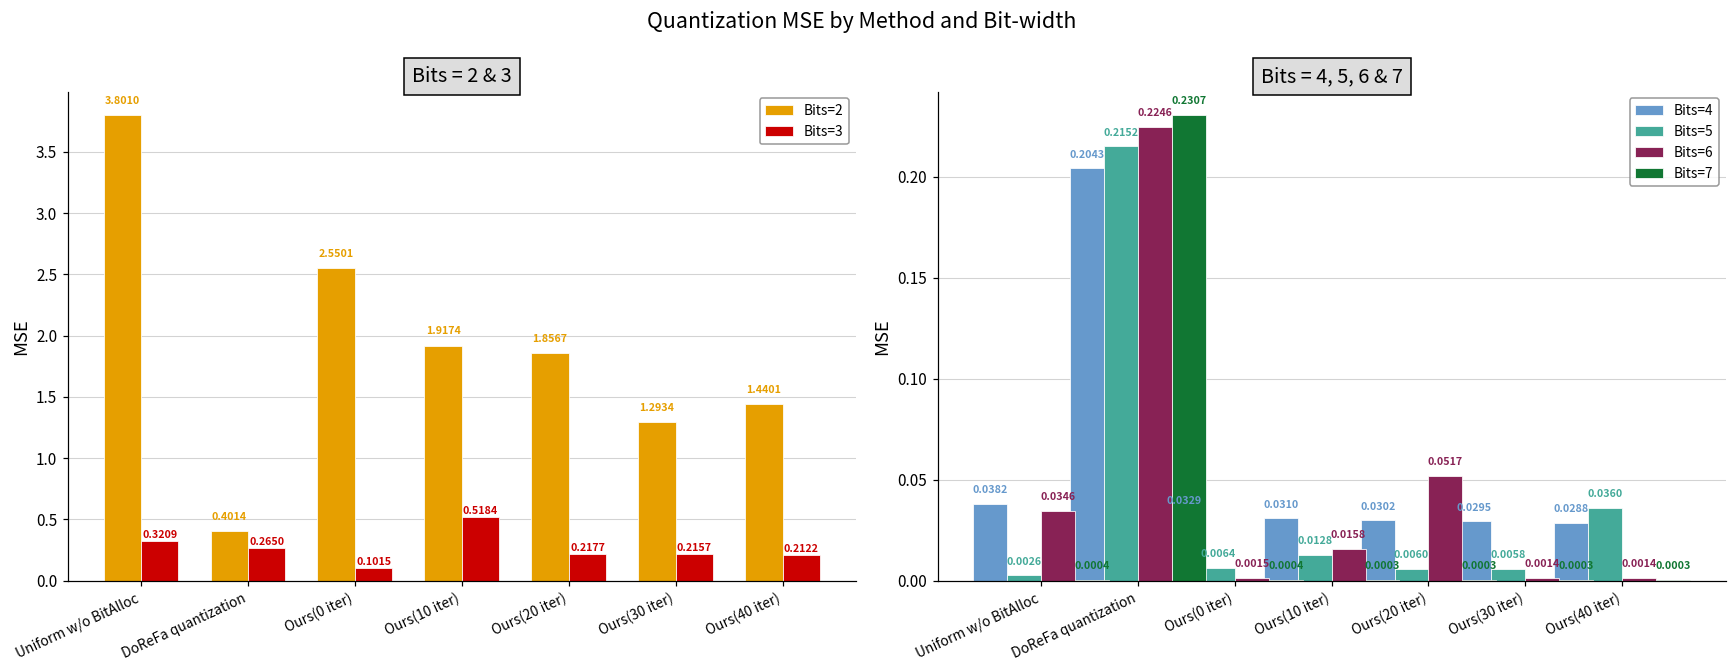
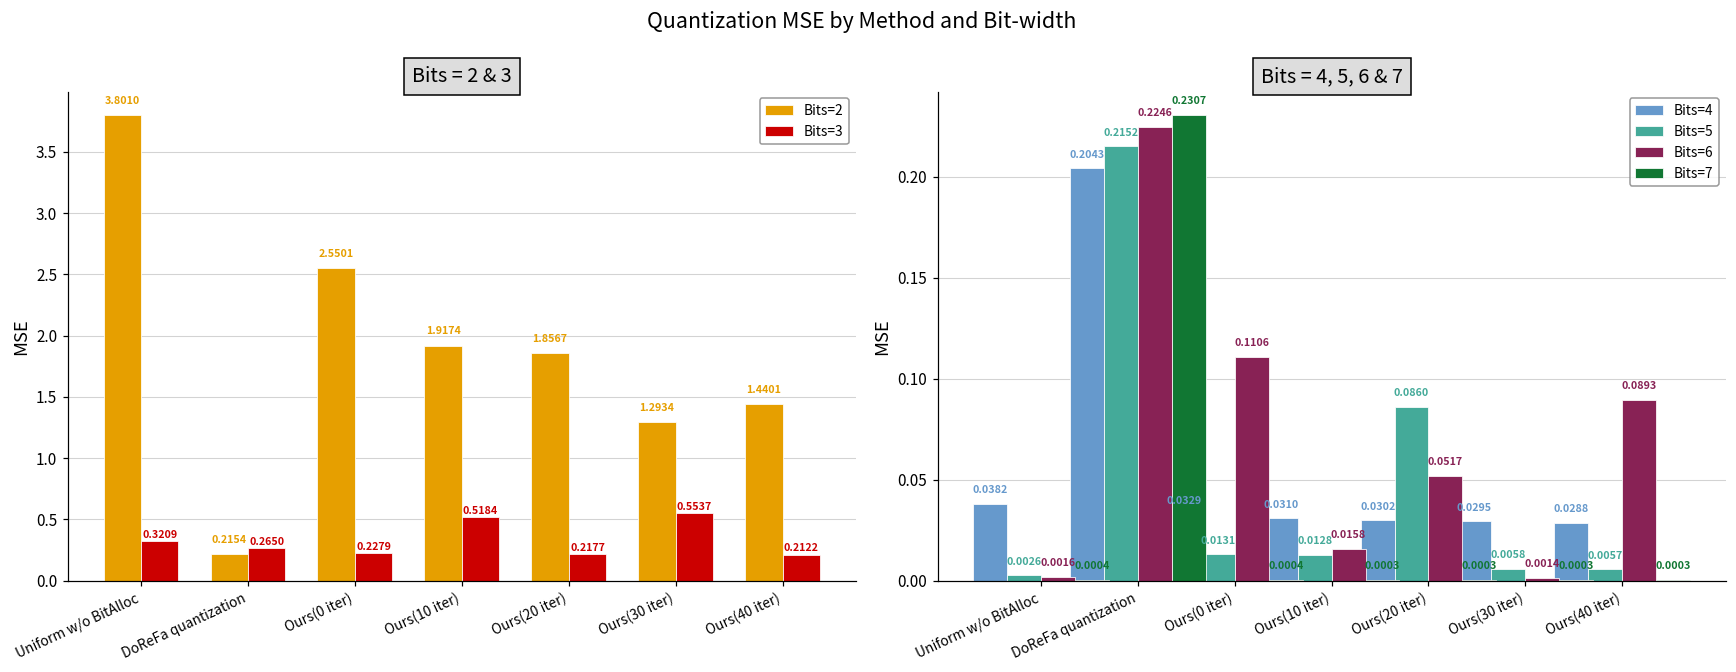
  {
    "Bits = 2 & 3": {
      "Bits=2": {
        "Uniform w/o BitAlloc": 3.8010,
-       "DoReFa quantization": 0.4014,
+       "DoReFa quantization": 0.2154,
        "Ours(0 iter)": 2.5501,
        "Ours(10 iter)": 1.9174,
        "Ours(20 iter)": 1.8567,
        "Ours(30 iter)": 1.2934,
        "Ours(40 iter)": 1.4401
      },
      "Bits=3": {
        "Uniform w/o BitAlloc": 0.3209,
        "DoReFa quantization": 0.2650,
-       "Ours(0 iter)": 0.1015,
+       "Ours(0 iter)": 0.2279,
        "Ours(10 iter)": 0.5184,
        "Ours(20 iter)": 0.2177,
-       "Ours(30 iter)": 0.2157,
+       "Ours(30 iter)": 0.5537,
        "Ours(40 iter)": 0.2122
      }
    },
    "Bits = 4, 5, 6 & 7": {
      "Bits=5": {
        "Uniform w/o BitAlloc": 0.0026,
        "DoReFa quantization": 0.2152,
-       "Ours(0 iter)": 0.0064,
+       "Ours(0 iter)": 0.0131,
        "Ours(10 iter)": 0.0128,
-       "Ours(20 iter)": 0.0060,
+       "Ours(20 iter)": 0.0860,
        "Ours(30 iter)": 0.0058,
-       "Ours(40 iter)": 0.0360
+       "Ours(40 iter)": 0.0057
      },
      "Bits=6": {
-       "Uniform w/o BitAlloc": 0.0346,
+       "Uniform w/o BitAlloc": 0.0016,
        "DoReFa quantization": 0.2246,
-       "Ours(0 iter)": 0.0015,
+       "Ours(0 iter)": 0.1106,
        "Ours(10 iter)": 0.0158,
        "Ours(20 iter)": 0.0517,
        "Ours(30 iter)": 0.0014,
-       "Ours(40 iter)": 0.0014
+       "Ours(40 iter)": 0.0893
      }
    }
  }
